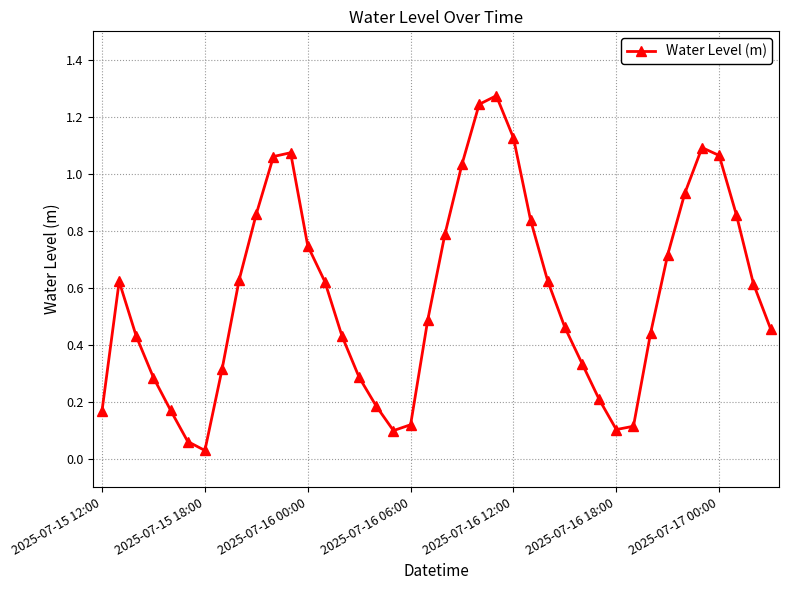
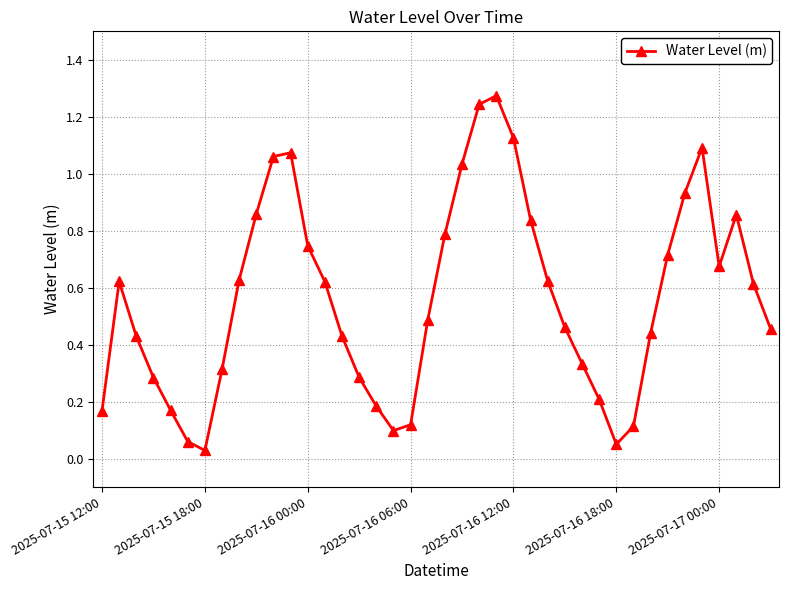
  {
    "2025-07-15 12:00": 0.17,
    "2025-07-15 18:00": 0.03,
    "2025-07-16 00:00": 0.75,
    "2025-07-16 06:00": 0.12,
    "2025-07-16 12:00": 1.13,
-   "2025-07-16 18:00": 0.10,
-   "2025-07-17 00:00": 1.06
+   "2025-07-16 18:00": 0.05,
+   "2025-07-17 00:00": 0.67
  }
